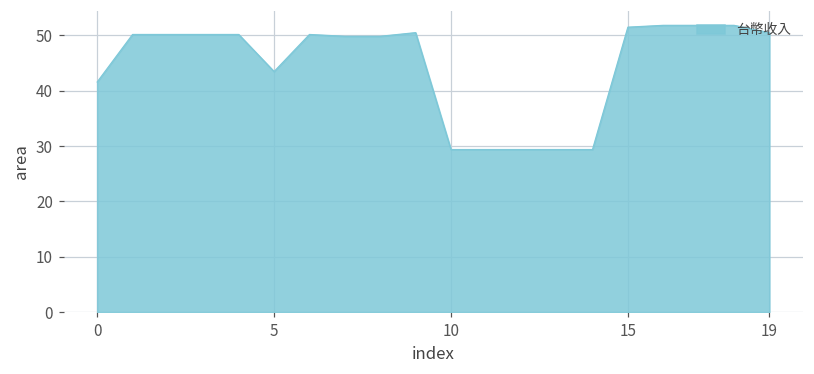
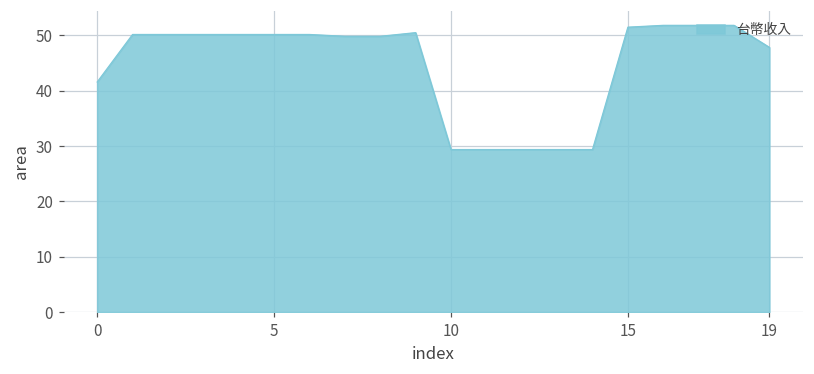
  {
    "0": 42,
-   "5": 43,
+   "5": 50,
    "10": 29,
    "15": 51,
-   "19": 50
+   "19": 48
  }
